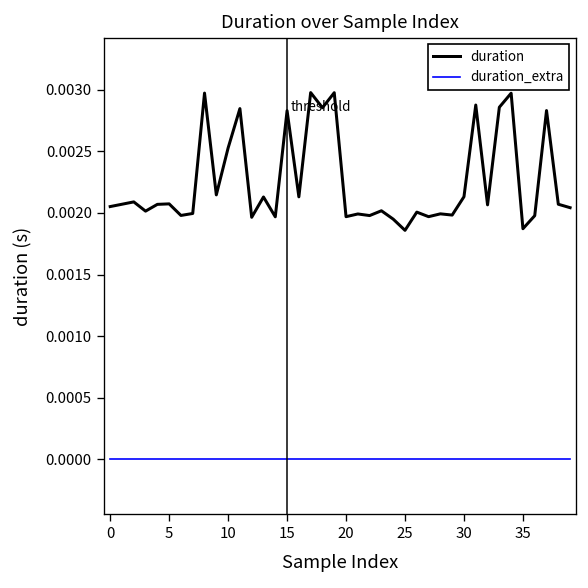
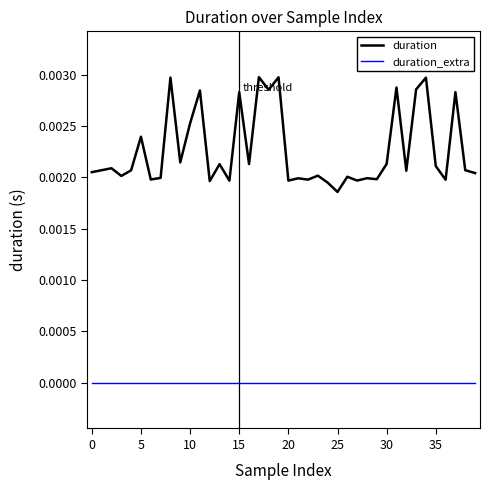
  {
    "duration": {
      "0": 0.00205,
-     "5": 0.00207,
+     "5": 0.00240,
      "10": 0.00253,
      "15": 0.00283,
      "20": 0.00197,
      "25": 0.00186,
      "30": 0.00213,
-     "35": 0.00187
+     "35": 0.00211
    },
    "duration_extra": {
      "0": 0.00000,
      "5": 0.00000,
      "10": 0.00000,
      "15": 0.00000,
      "20": 0.00000,
      "25": 0.00000,
      "30": 0.00000,
      "35": 0.00000
    }
  }
